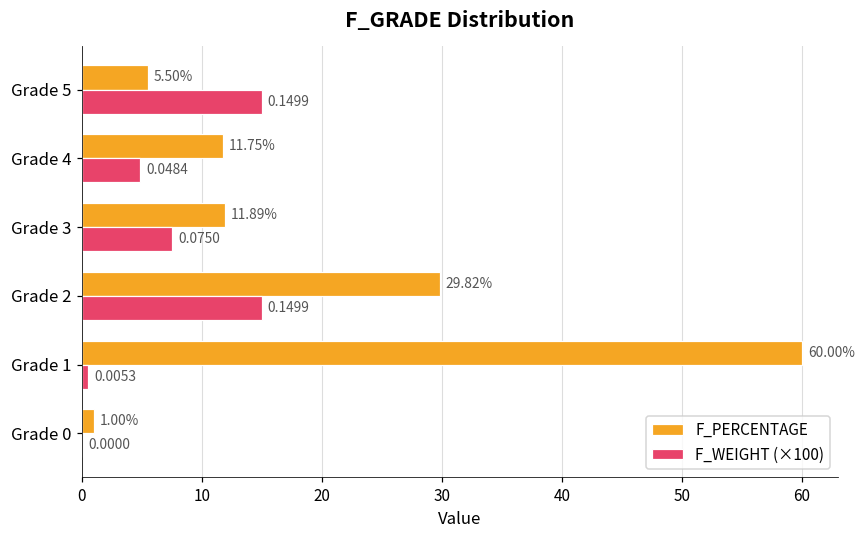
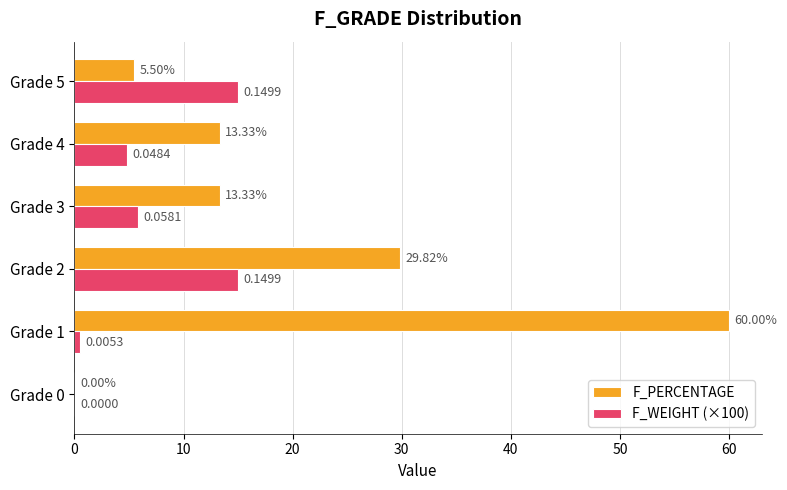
  {
    "F_PERCENTAGE": {
      "Grade 5": "5.50%",
-     "Grade 4": "11.75%",
-     "Grade 3": "11.89%",
+     "Grade 4": "13.33%",
+     "Grade 3": "13.33%",
      "Grade 2": "29.82%",
      "Grade 1": "60.00%",
-     "Grade 0": "1.00%"
+     "Grade 0": "0.00%"
    },
    "F_WEIGHT (×100)": {
-     "Grade 3": "0.0750",
+     "Grade 3": "0.0581",
      "Grade 0": "0.0000"
    }
  }
